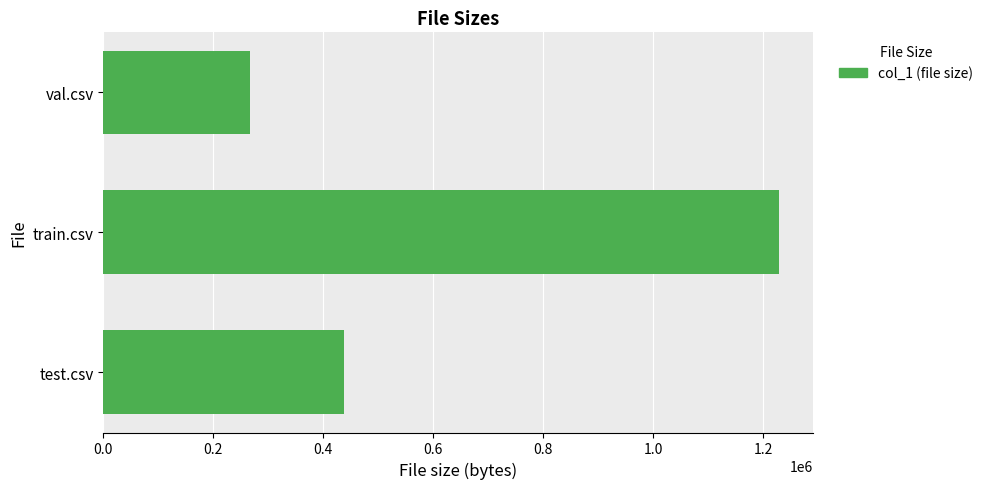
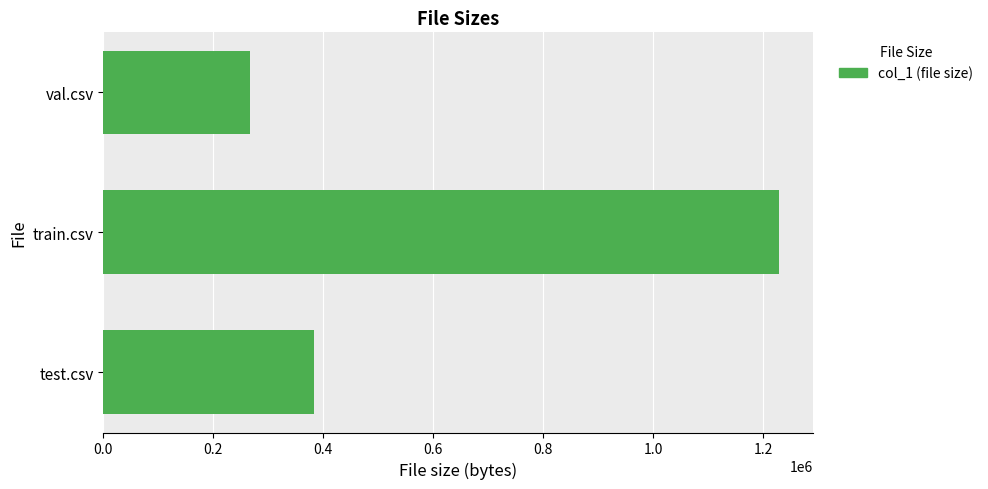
  {
    "val.csv": 270000,
    "train.csv": 1230000,
-   "test.csv": 440000
+   "test.csv": 380000
  }
